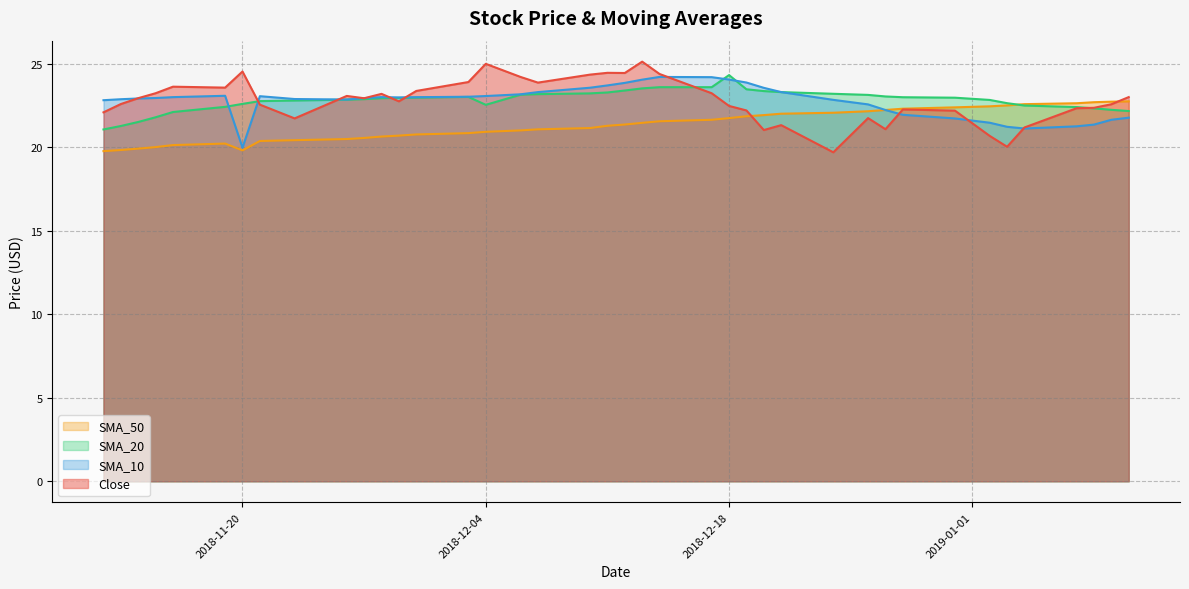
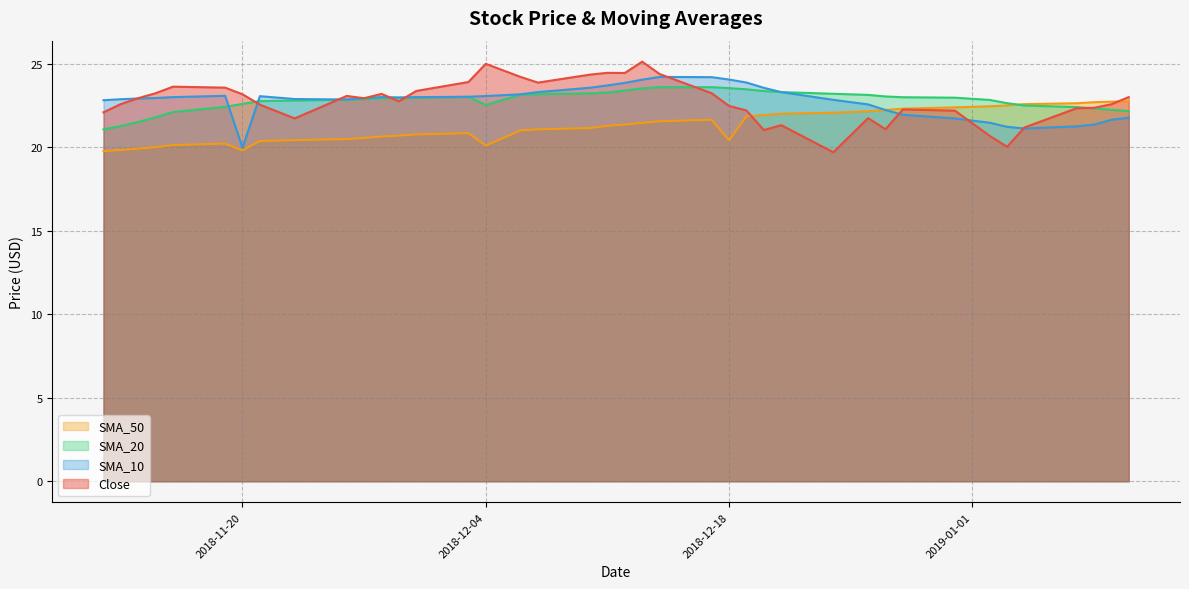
  {
    "SMA_50": {
      "2018-11-20": 19.8,
-     "2018-12-04": 20.9,
-     "2018-12-18": 21.7
+     "2018-12-04": 20.1,
+     "2018-12-18": 20.4
    },
    "SMA_20": {
      "2018-11-20": 22.6,
      "2018-12-04": 22.5,
-     "2018-12-18": 24.3
+     "2018-12-18": 23.5
    },
    "SMA_10": {
      "2018-11-20": 20.0,
      "2018-12-04": 23.1,
      "2018-12-18": 24.0
    },
    "Close": {
-     "2018-11-20": 24.5,
+     "2018-11-20": 23.2,
      "2018-12-04": 25.0,
      "2018-12-18": 22.5
    }
  }
